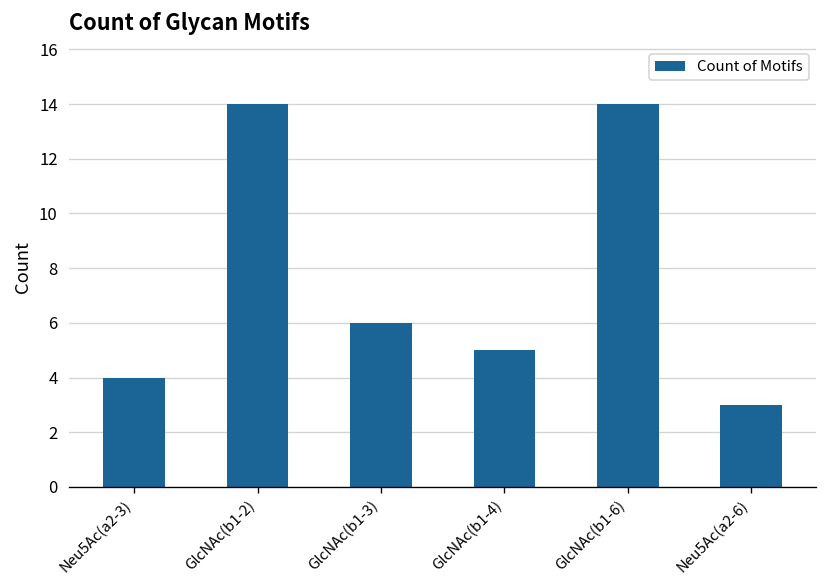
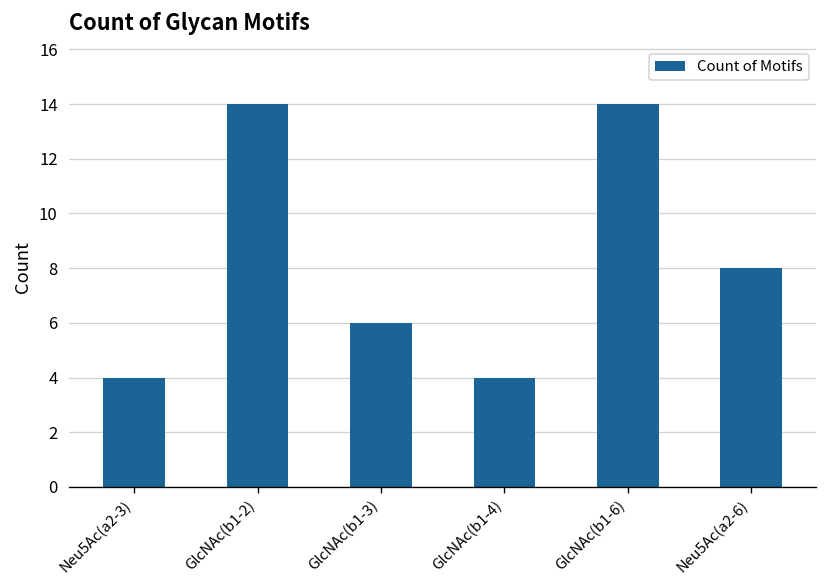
  {
    "Neu5Ac(a2-3)": 4,
    "GlcNAc(b1-2)": 14,
    "GlcNAc(b1-3)": 6,
-   "GlcNAc(b1-4)": 5,
+   "GlcNAc(b1-4)": 4,
    "GlcNAc(b1-6)": 14,
-   "Neu5Ac(a2-6)": 3
+   "Neu5Ac(a2-6)": 8
  }
